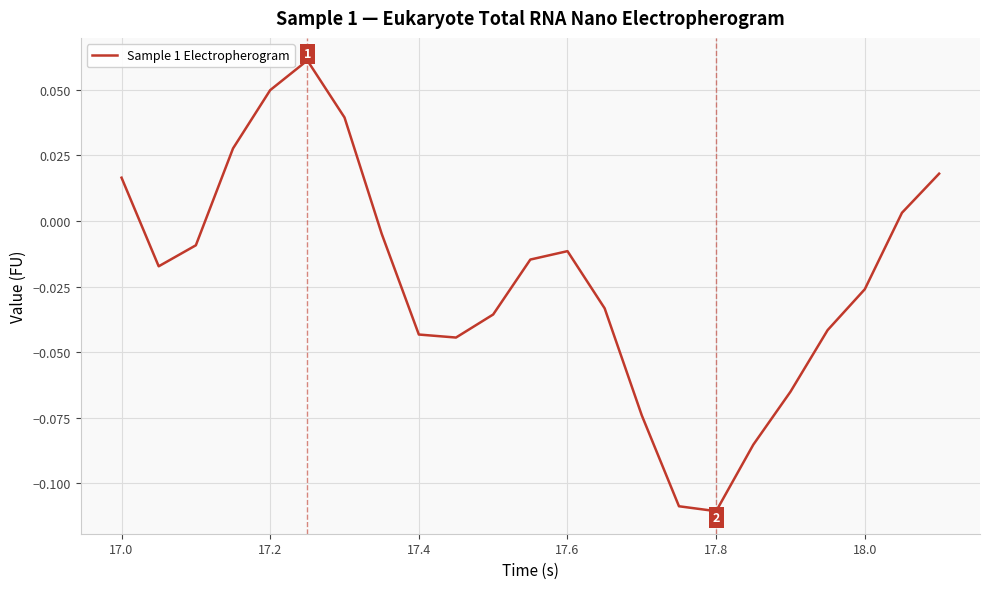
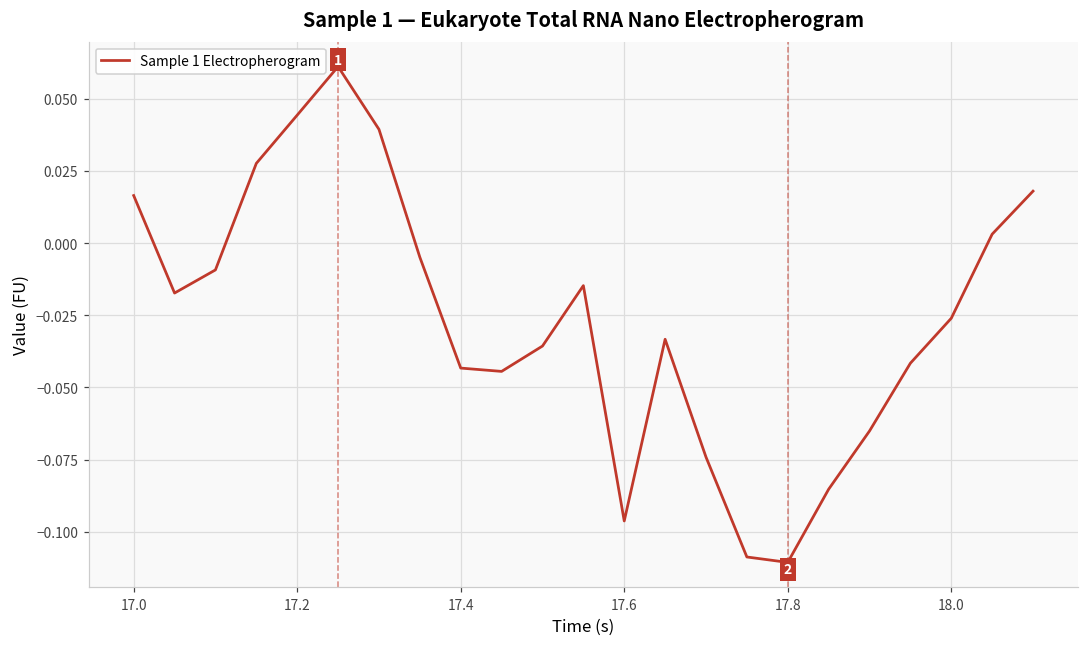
  {
    "17.0": 0.016,
-   "17.2": 0.050,
+   "17.2": 0.044,
    "17.4": -0.043,
-   "17.6": -0.012,
+   "17.6": -0.096,
    "18.0": -0.026
  }
